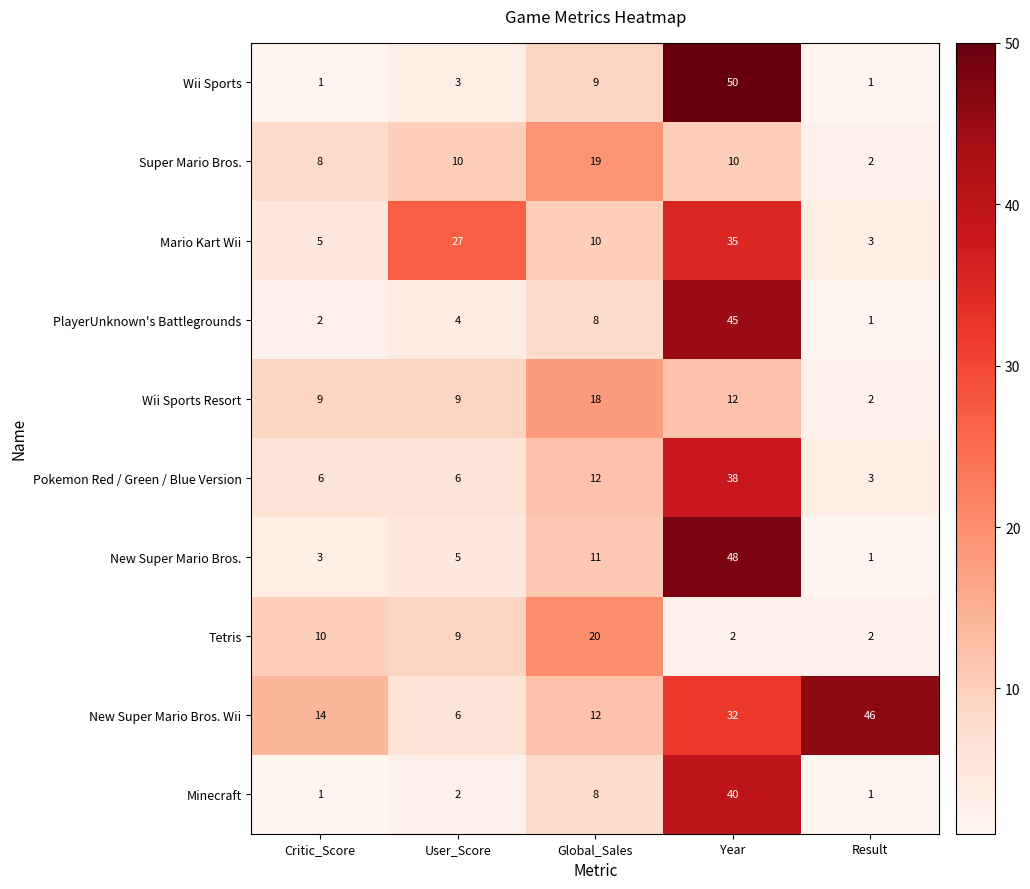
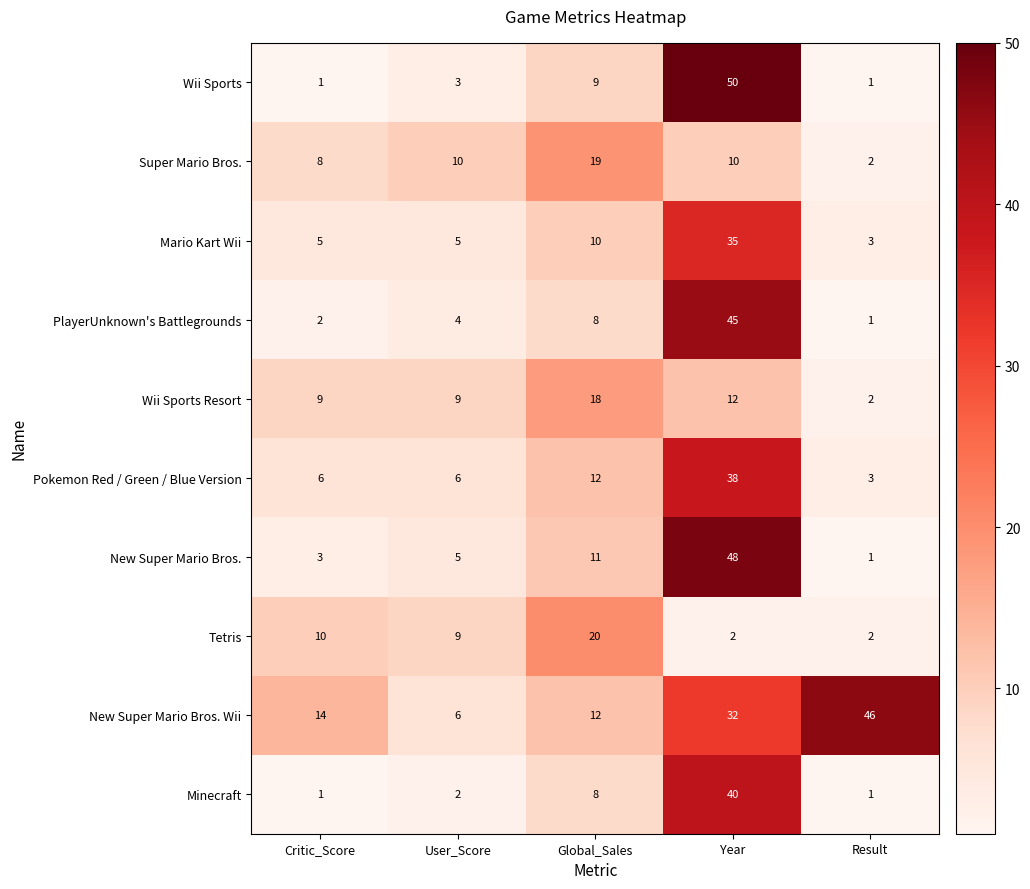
  {
    "Wii Sports": {
      "Critic_Score": 1,
      "User_Score": 3,
      "Global_Sales": 9,
      "Year": 50,
      "Result": 1
    },
    "Super Mario Bros.": {
      "Critic_Score": 8,
      "User_Score": 10,
      "Global_Sales": 19,
      "Year": 10,
      "Result": 2
    },
    "Mario Kart Wii": {
      "Critic_Score": 5,
-     "User_Score": 27,
+     "User_Score": 5,
      "Global_Sales": 10,
      "Year": 35,
      "Result": 3
    },
    "PlayerUnknown's Battlegrounds": {
      "Critic_Score": 2,
      "User_Score": 4,
      "Global_Sales": 8,
      "Year": 45,
      "Result": 1
    },
    "Wii Sports Resort": {
      "Critic_Score": 9,
      "User_Score": 9,
      "Global_Sales": 18,
      "Year": 12,
      "Result": 2
    },
    "Pokemon Red / Green / Blue Version": {
      "Critic_Score": 6,
      "User_Score": 6,
      "Global_Sales": 12,
      "Year": 38,
      "Result": 3
    },
    "New Super Mario Bros.": {
      "Critic_Score": 3,
      "User_Score": 5,
      "Global_Sales": 11,
      "Year": 48,
      "Result": 1
    },
    "Tetris": {
      "Critic_Score": 10,
      "User_Score": 9,
      "Global_Sales": 20,
      "Year": 2,
      "Result": 2
    },
    "New Super Mario Bros. Wii": {
      "Critic_Score": 14,
      "User_Score": 6,
      "Global_Sales": 12,
      "Year": 32,
      "Result": 46
    },
    "Minecraft": {
      "Critic_Score": 1,
      "User_Score": 2,
      "Global_Sales": 8,
      "Year": 40,
      "Result": 1
    }
  }
